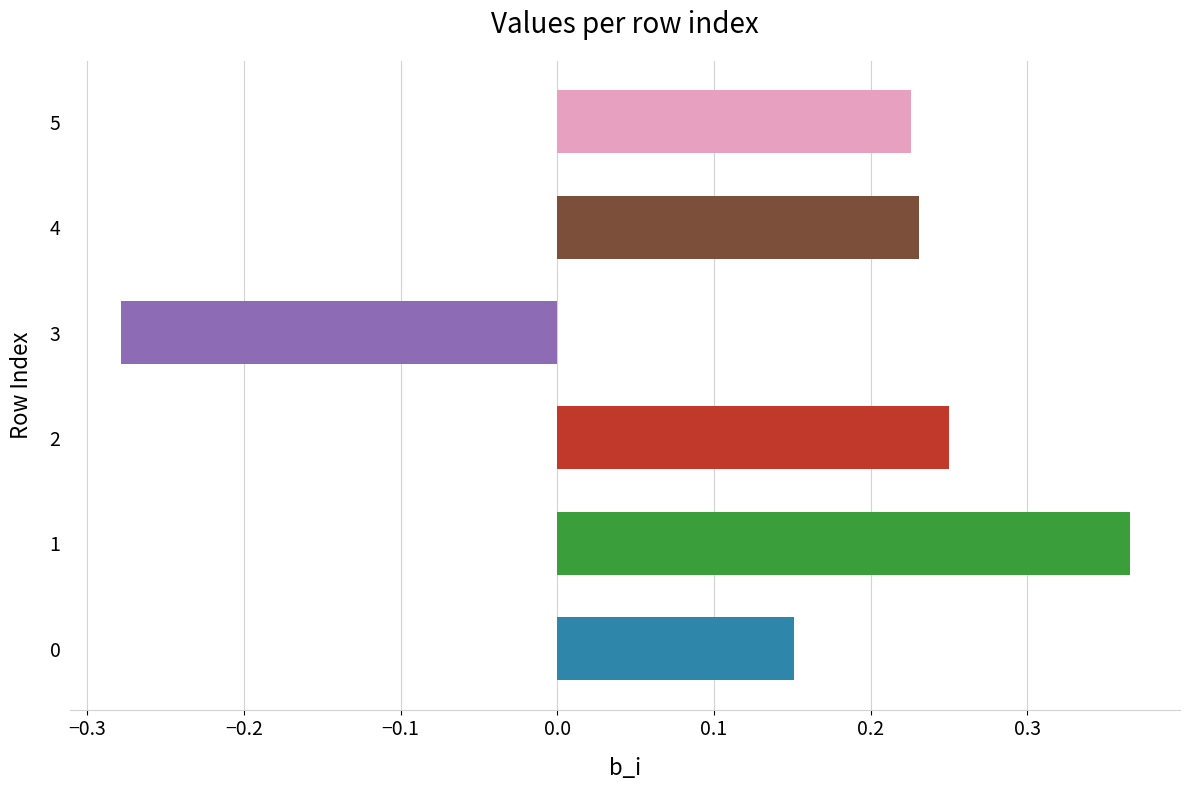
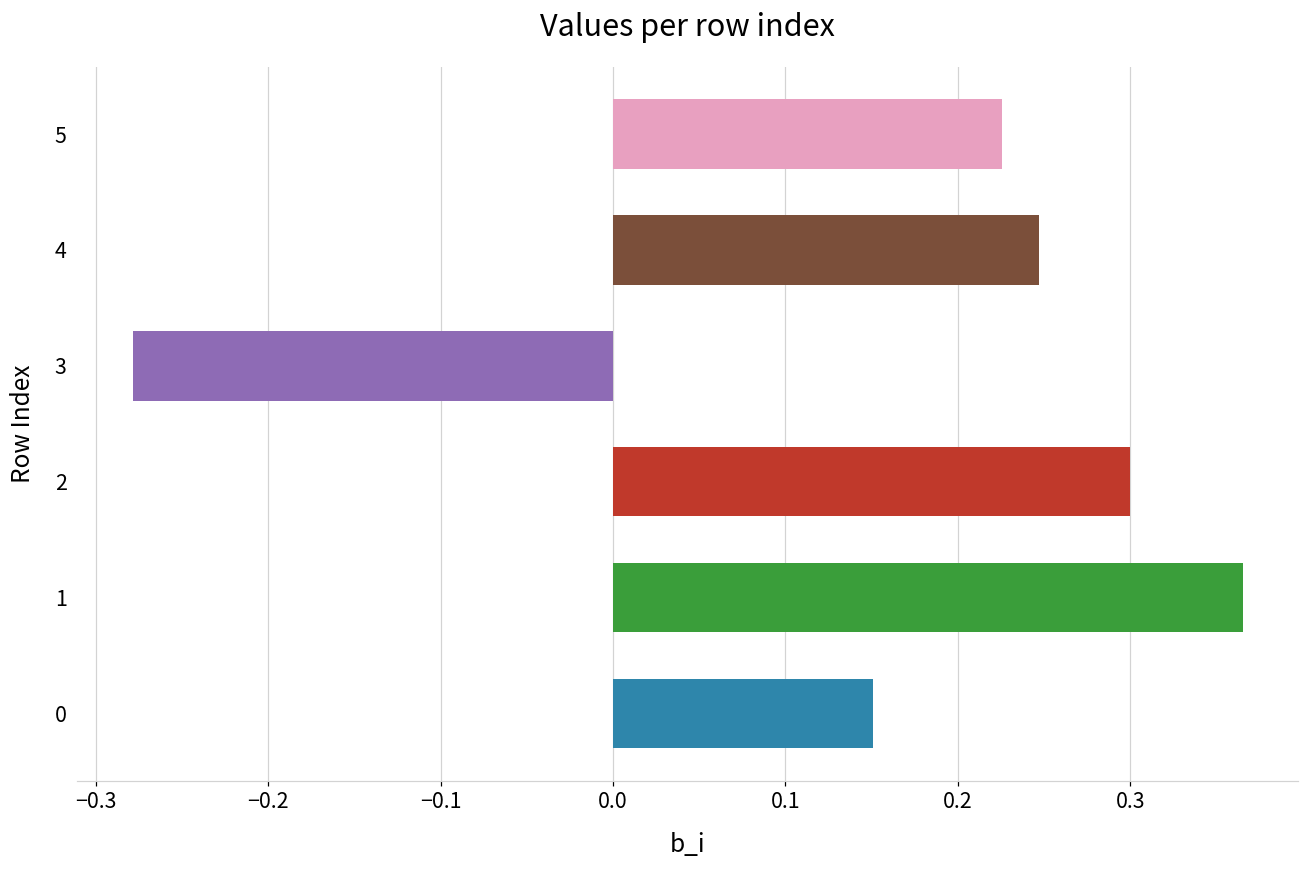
  {
    "5": 0.225,
-   "4": 0.231,
+   "4": 0.247,
    "3": -0.279,
-   "2": 0.250,
+   "2": 0.300,
    "1": 0.365,
    "0": 0.151
  }
